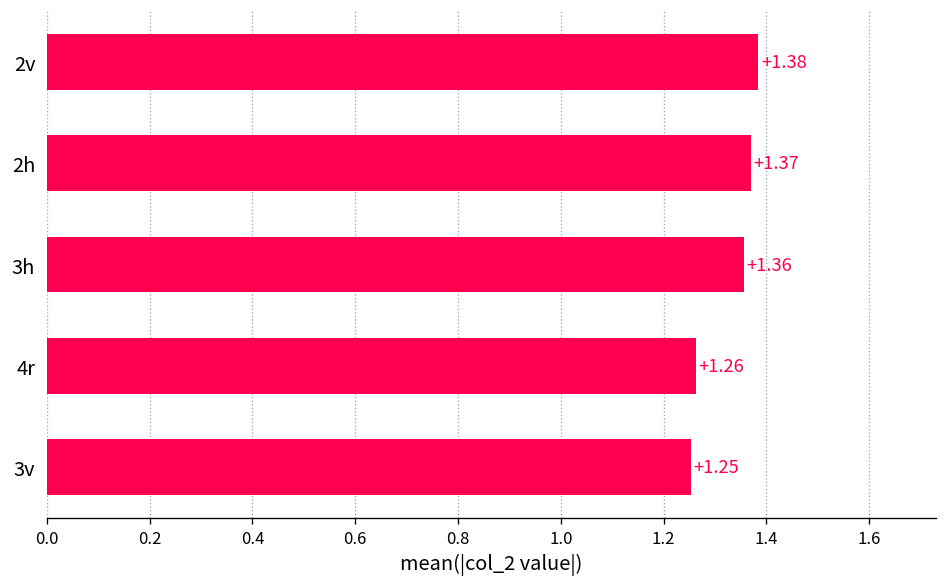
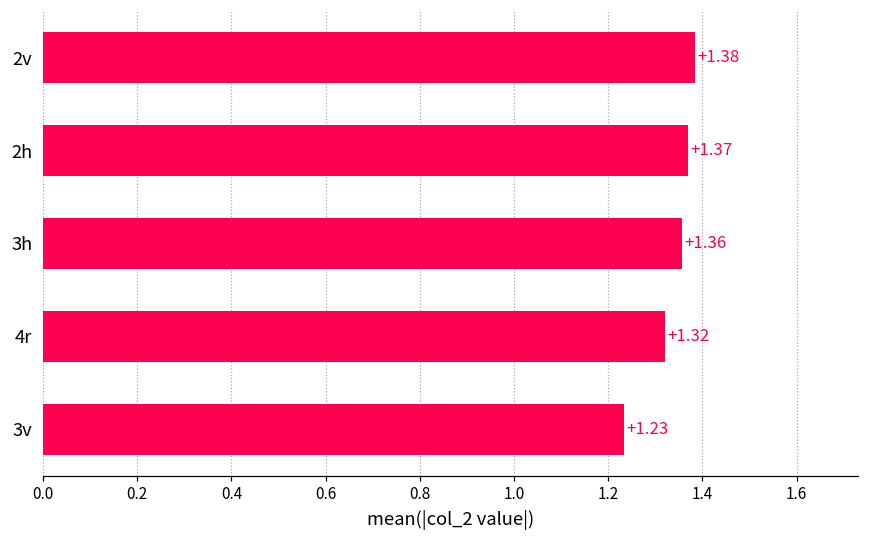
  {
    "2v": "+1.38",
    "2h": "+1.37",
    "3h": "+1.36",
-   "4r": "+1.26",
-   "3v": "+1.25"
+   "4r": "+1.32",
+   "3v": "+1.23"
  }
